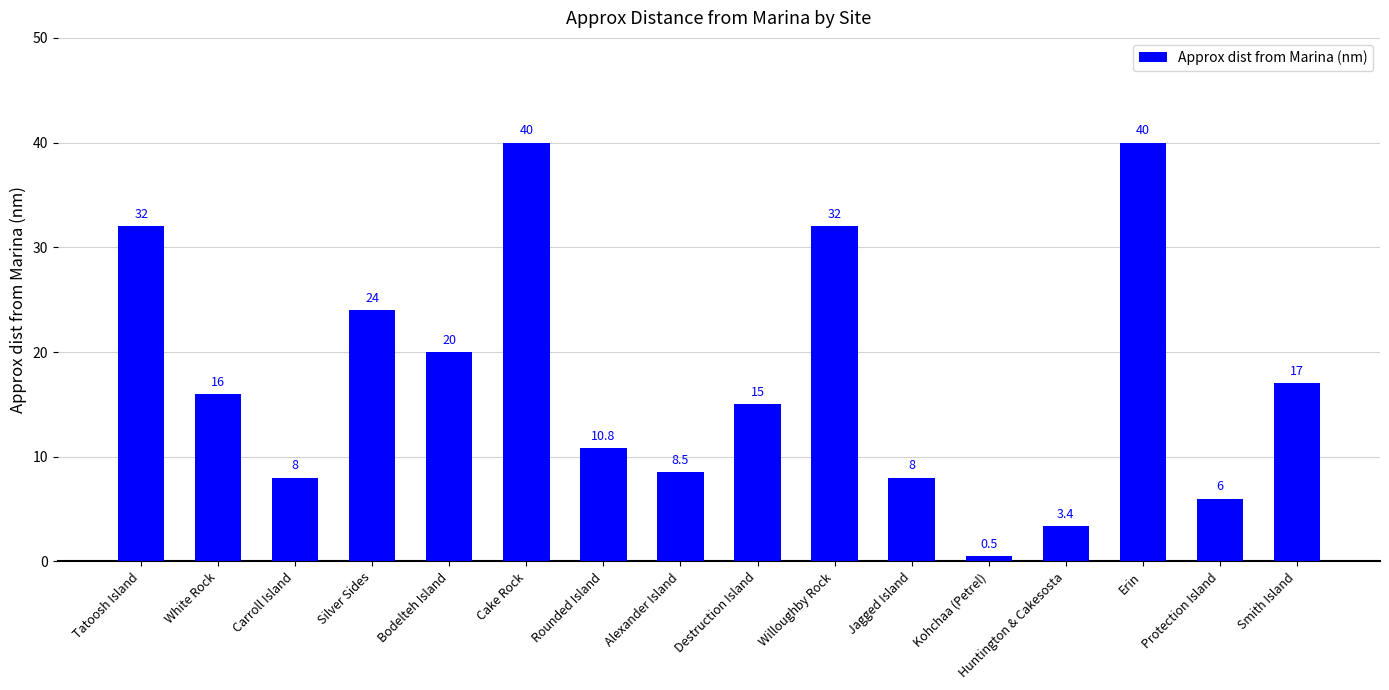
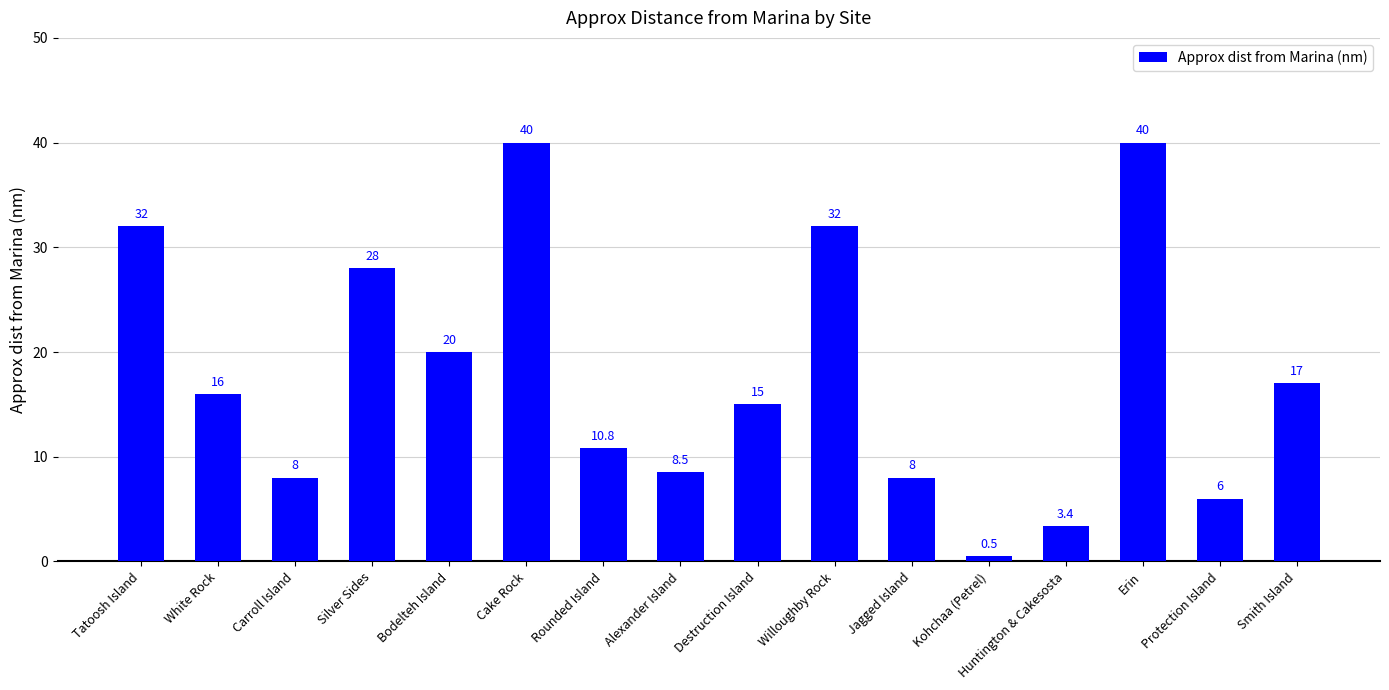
  {
    "Tatoosh Island": 32,
    "White Rock": 16,
    "Carroll Island": 8,
-   "Silver Sides": 24,
+   "Silver Sides": 28,
    "Bodelteh Island": 20,
    "Cake Rock": 40,
    "Rounded Island": 10.8,
    "Alexander Island": 8.5,
    "Destruction Island": 15,
    "Willoughby Rock": 32,
    "Jagged Island": 8,
    "Kohchaa (Petrel)": 0.5,
    "Huntington & Cakesosta": 3.4,
    "Erin": 40,
    "Protection Island": 6,
    "Smith Island": 17
  }
